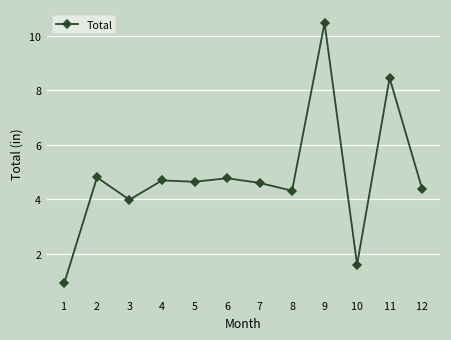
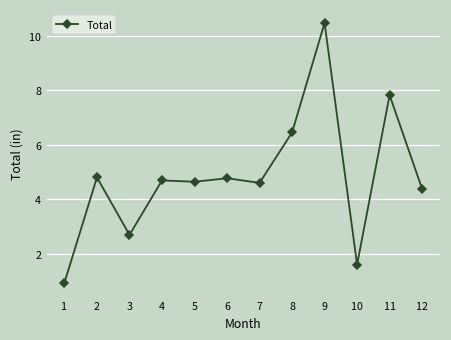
  {
    "1": 0.9,
    "2": 4.8,
-   "3": 4.0,
+   "3": 2.7,
    "4": 4.7,
    "5": 4.6,
    "6": 4.8,
    "7": 4.6,
-   "8": 4.3,
+   "8": 6.5,
    "9": 10.5,
    "10": 1.6,
-   "11": 8.5,
+   "11": 7.8,
    "12": 4.4
  }
